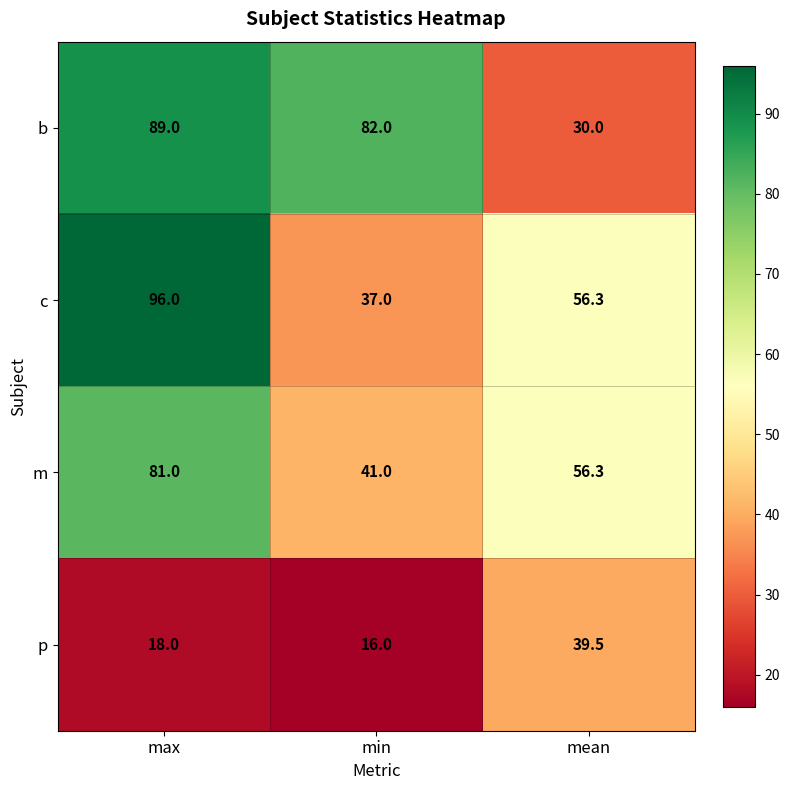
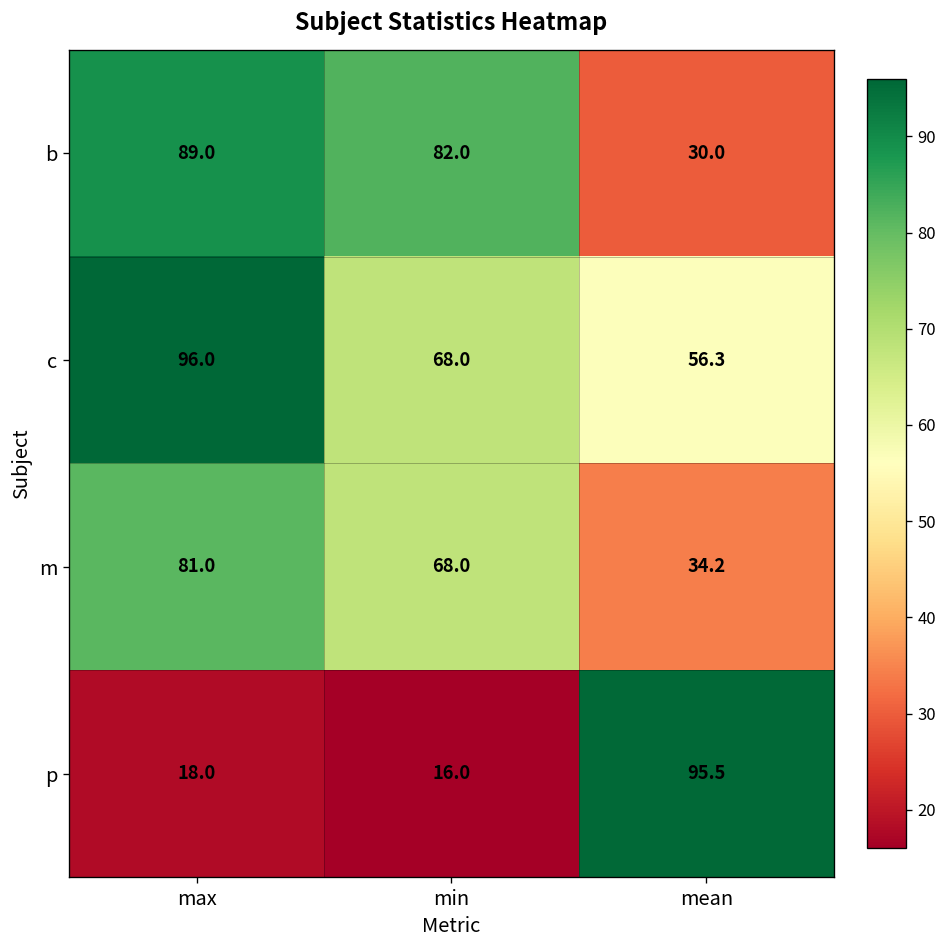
  {
    "b": {
      "max": 89.0,
      "min": 82.0,
      "mean": 30.0
    },
    "c": {
      "max": 96.0,
-     "min": 37.0,
+     "min": 68.0,
      "mean": 56.3
    },
    "m": {
      "max": 81.0,
-     "min": 41.0,
-     "mean": 56.3
+     "min": 68.0,
+     "mean": 34.2
    },
    "p": {
      "max": 18.0,
      "min": 16.0,
-     "mean": 39.5
+     "mean": 95.5
    }
  }
